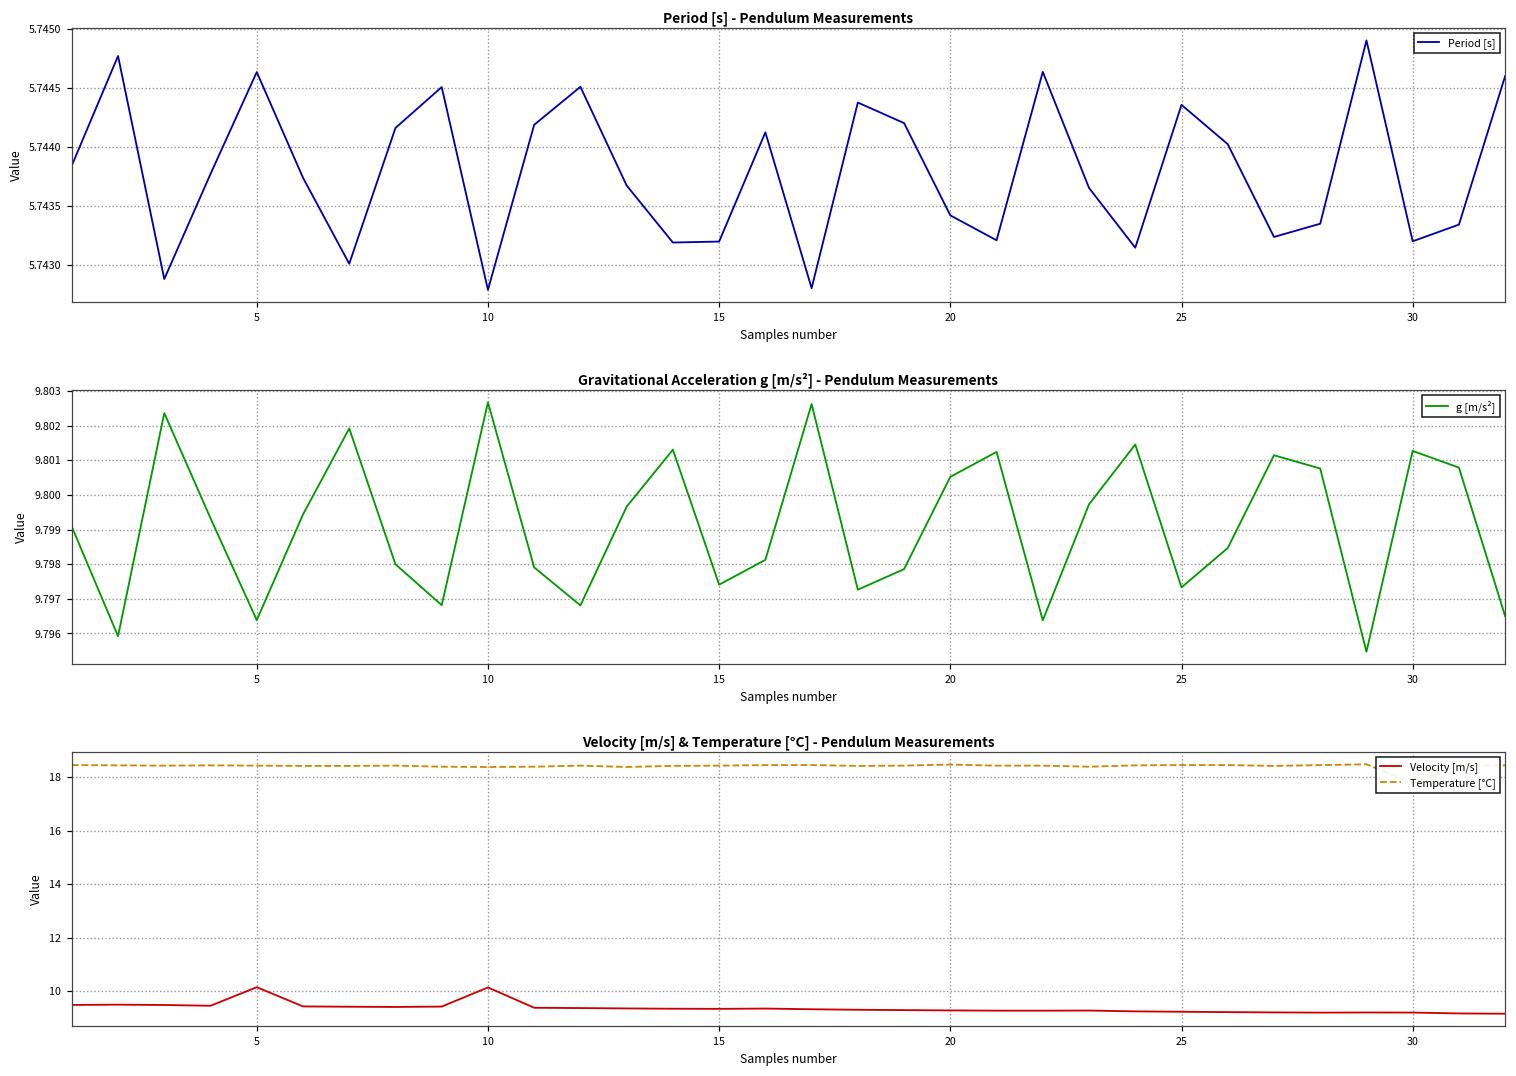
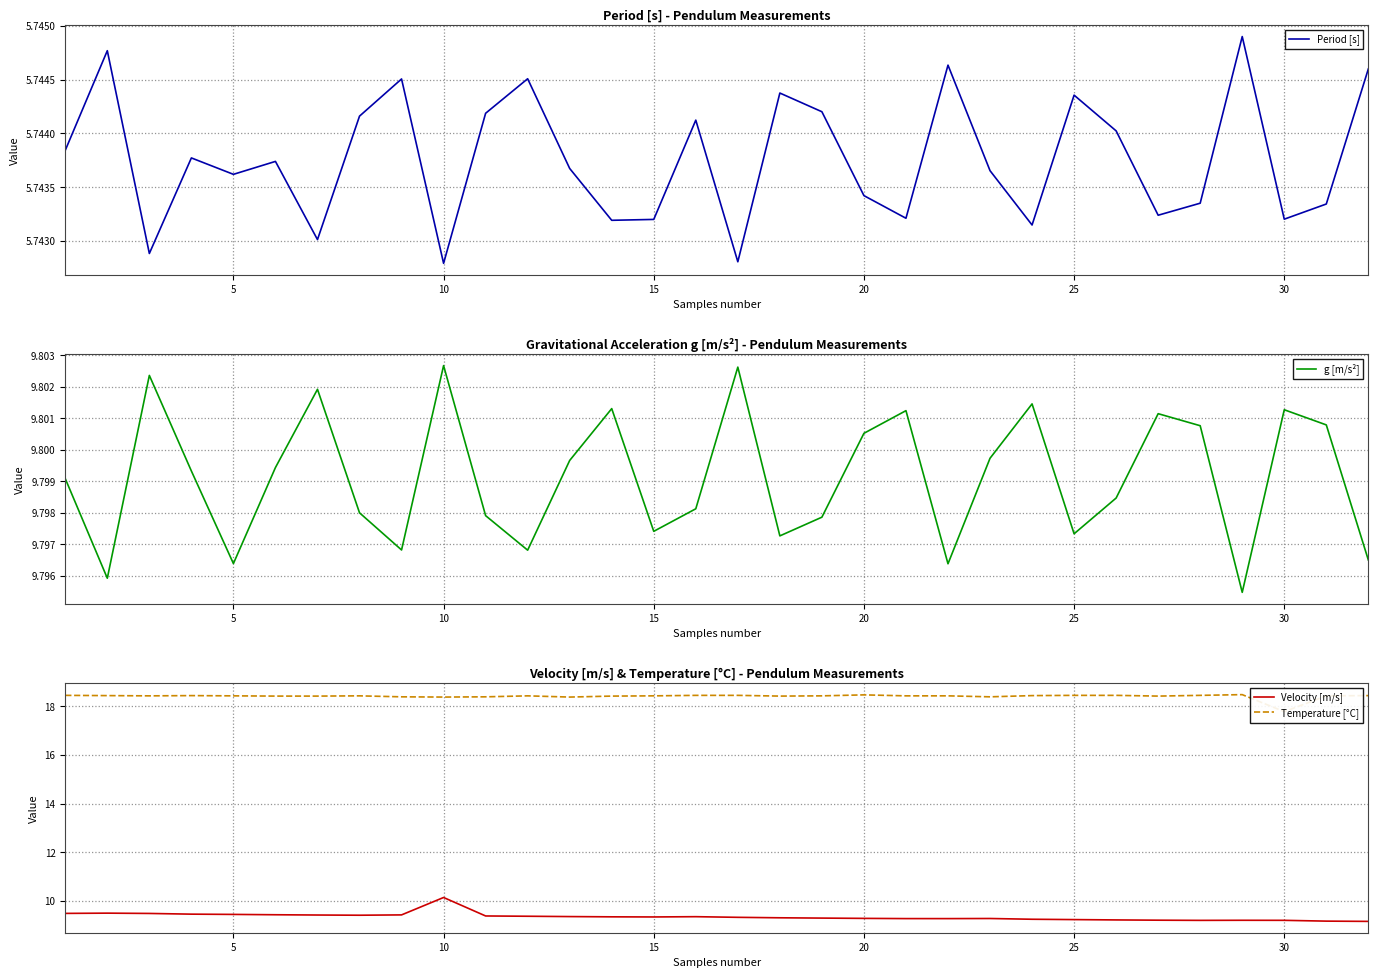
  {
    "Period [s] - Pendulum Measurements": {
-     "5": 5.74463,
+     "5": 5.74362,
      "10": 5.74279,
      "15": 5.74320,
      "20": 5.74342,
      "25": 5.74436,
      "30": 5.74320
    },
    "Gravitational Acceleration g [m/s²] - Pendulum Measurements": {
      "5": 9.7964,
      "10": 9.8027,
      "15": 9.7974,
      "20": 9.8005,
      "25": 9.7973,
      "30": 9.8013
    },
    "Velocity [m/s] & Temperature [°C] - Pendulum Measurements": {
      "Velocity [m/s]": {
-       "5": 10.2,
+       "5": 9.4,
        "10": 10.1,
        "15": 9.3,
        "20": 9.3,
        "25": 9.2,
        "30": 9.2
      },
      "Temperature [°C]": {
        "5": 18.4,
        "10": 18.4,
        "15": 18.4,
        "20": 18.5,
        "25": 18.5
      }
    }
  }
